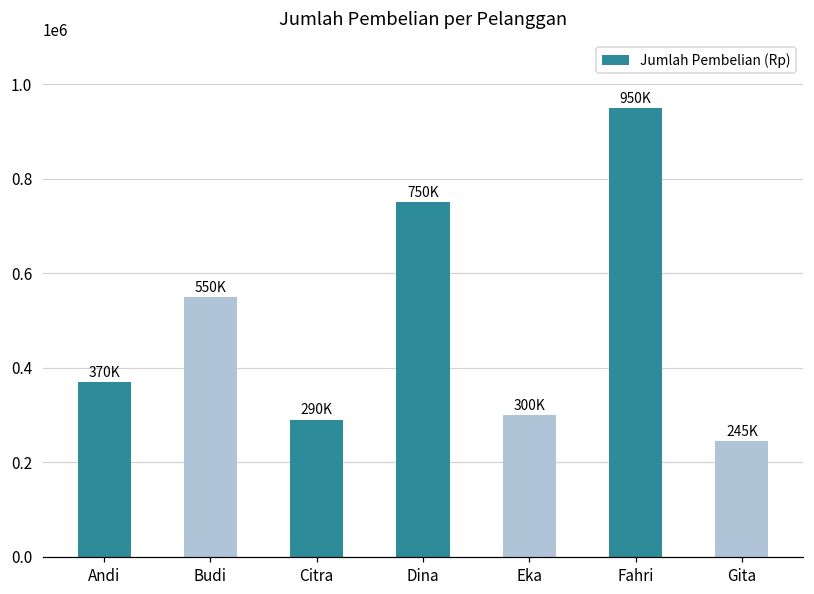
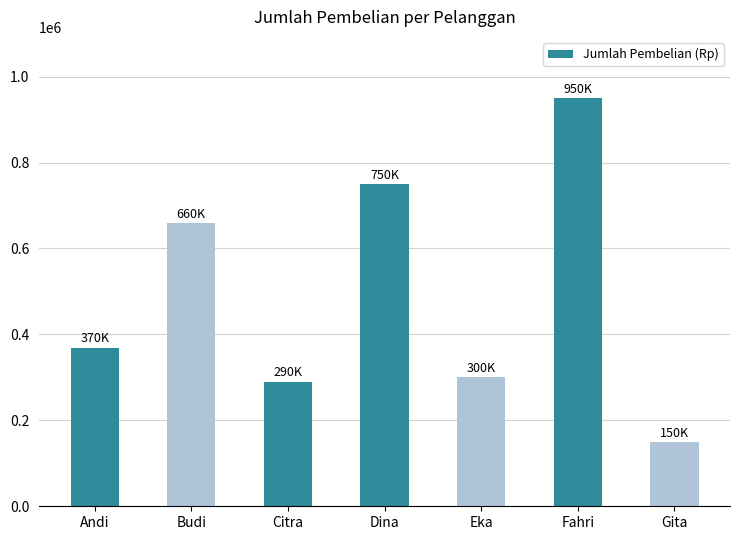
  {
    "Andi": "370K",
-   "Budi": "550K",
+   "Budi": "660K",
    "Citra": "290K",
    "Dina": "750K",
    "Eka": "300K",
    "Fahri": "950K",
-   "Gita": "245K"
+   "Gita": "150K"
  }
